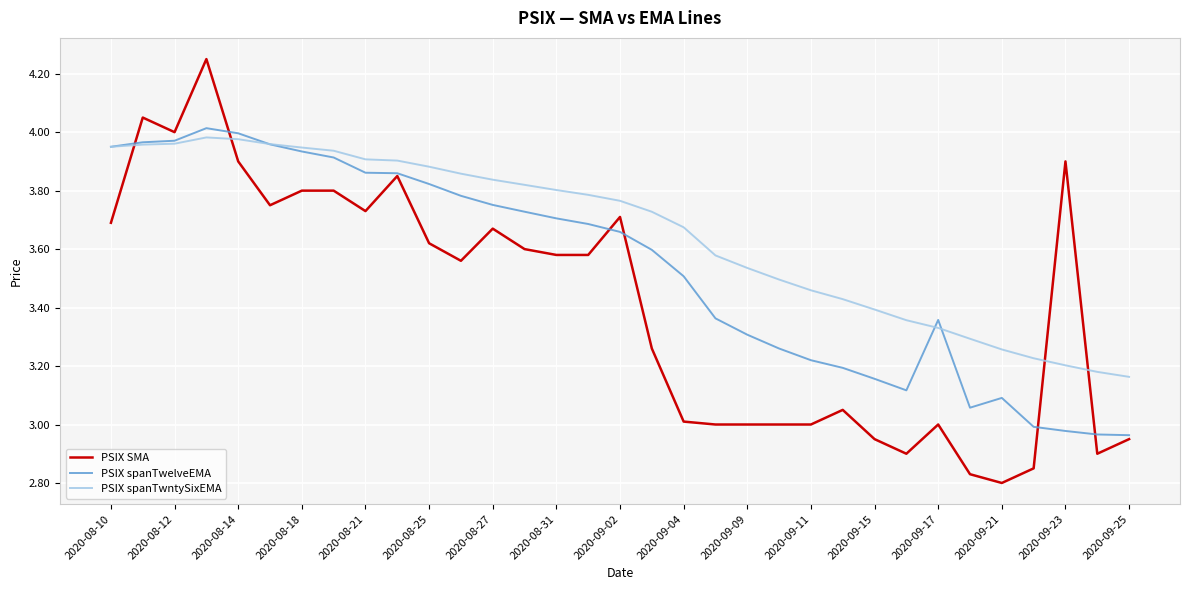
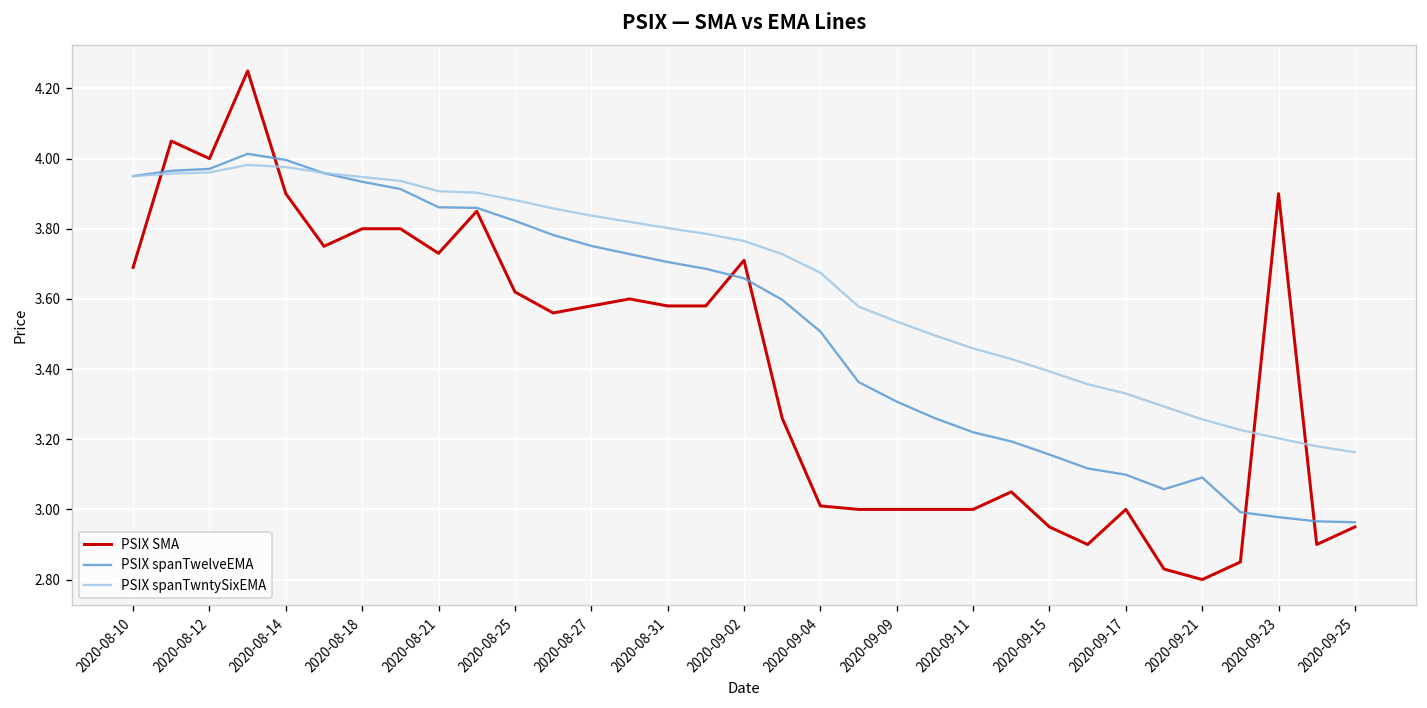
  {
    "PSIX SMA": {
      "2020-08-10": 3.69,
      "2020-08-12": 4.00,
      "2020-08-14": 3.90,
      "2020-08-18": 3.80,
      "2020-08-21": 3.73,
      "2020-08-25": 3.62,
-     "2020-08-27": 3.67,
+     "2020-08-27": 3.58,
      "2020-08-31": 3.58,
      "2020-09-02": 3.71,
      "2020-09-04": 3.01,
      "2020-09-09": 3.00,
      "2020-09-11": 3.00,
      "2020-09-15": 2.95,
      "2020-09-17": 3.00,
      "2020-09-21": 2.80,
      "2020-09-23": 3.90,
      "2020-09-25": 2.95
    },
    "PSIX spanTwelveEMA": {
      "2020-08-12": 3.97,
      "2020-08-14": 4.00,
      "2020-08-18": 3.93,
      "2020-08-21": 3.86,
      "2020-08-25": 3.82,
      "2020-08-27": 3.75,
      "2020-08-31": 3.71,
      "2020-09-02": 3.66,
      "2020-09-04": 3.51,
      "2020-09-09": 3.31,
      "2020-09-11": 3.22,
      "2020-09-15": 3.16,
-     "2020-09-17": 3.36,
+     "2020-09-17": 3.10,
      "2020-09-21": 3.09,
      "2020-09-23": 2.98,
      "2020-09-25": 2.96
    },
    "PSIX spanTwntySixEMA": {
      "2020-08-12": 3.96,
      "2020-08-14": 3.98,
      "2020-08-18": 3.95,
      "2020-08-21": 3.91,
      "2020-08-25": 3.88,
      "2020-08-27": 3.84,
      "2020-08-31": 3.80,
      "2020-09-02": 3.77,
      "2020-09-04": 3.67,
      "2020-09-09": 3.54,
      "2020-09-11": 3.46,
      "2020-09-15": 3.39,
      "2020-09-17": 3.33,
      "2020-09-21": 3.26,
      "2020-09-23": 3.20,
      "2020-09-25": 3.16
    }
  }
